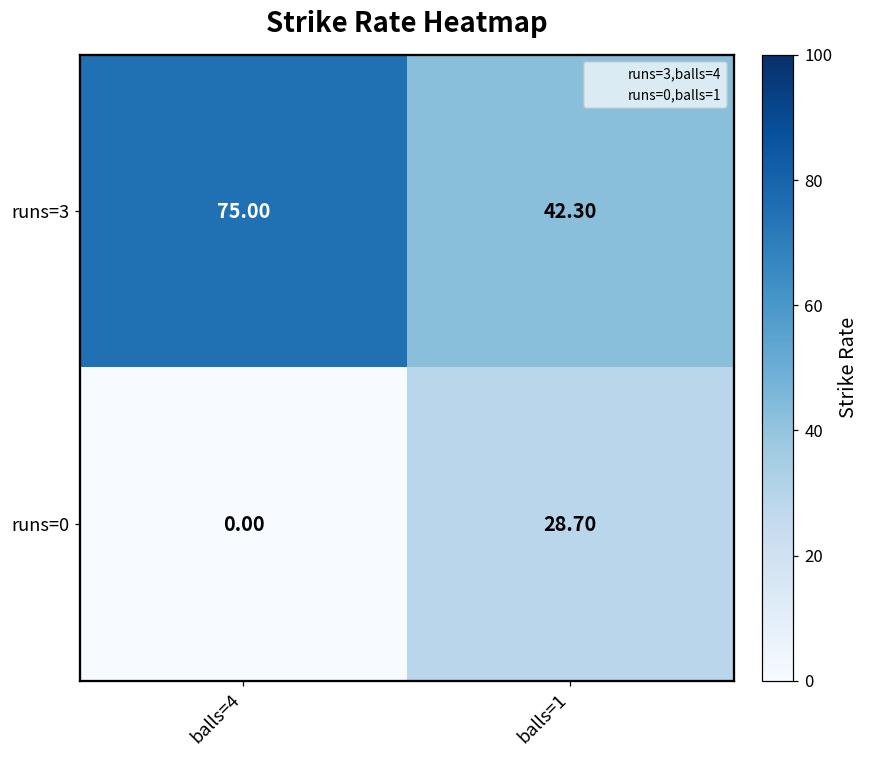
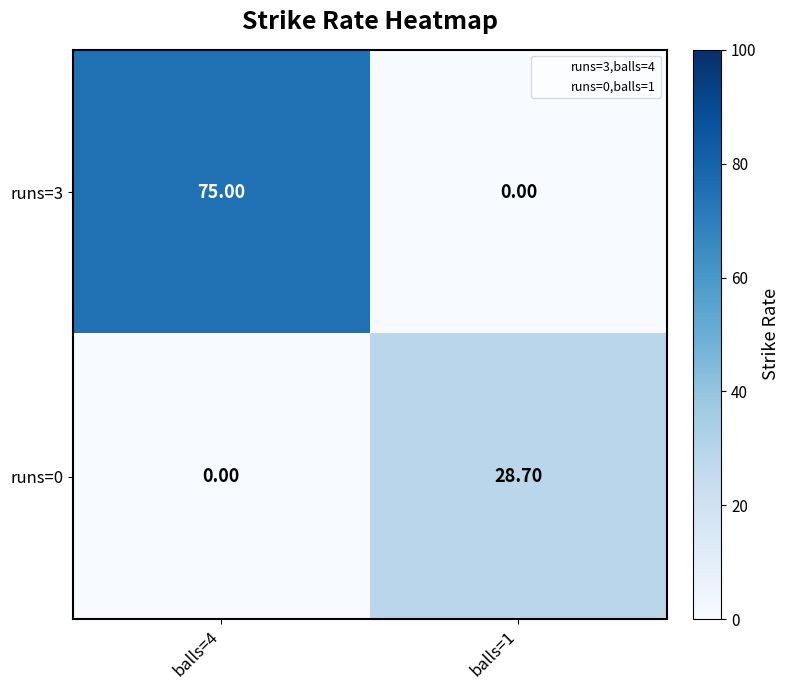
  {
    "runs=3": {
      "balls=4": 75.00,
-     "balls=1": 42.30
+     "balls=1": 0.00
    },
    "runs=0": {
      "balls=4": 0.00,
      "balls=1": 28.70
    }
  }
